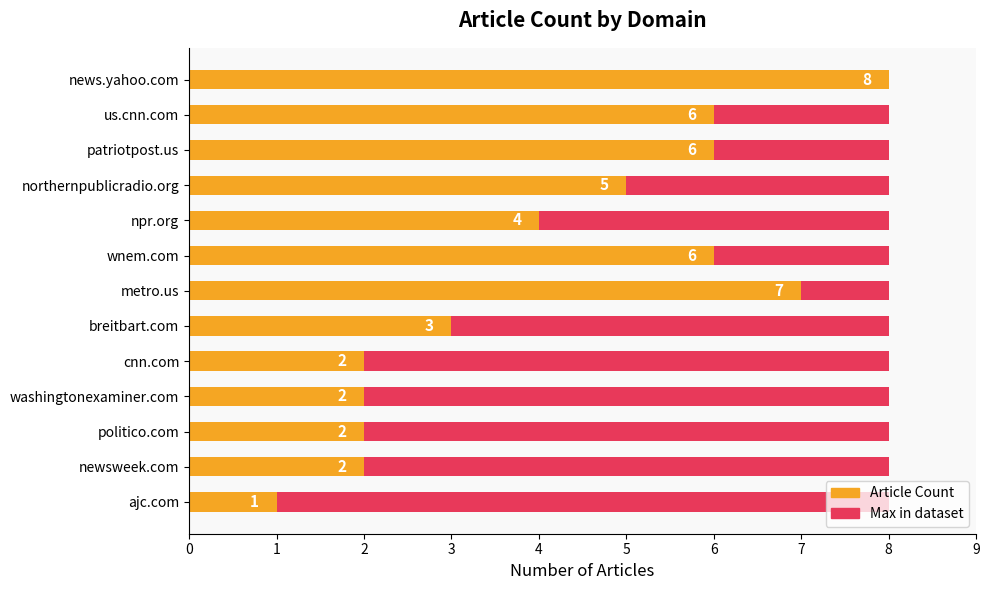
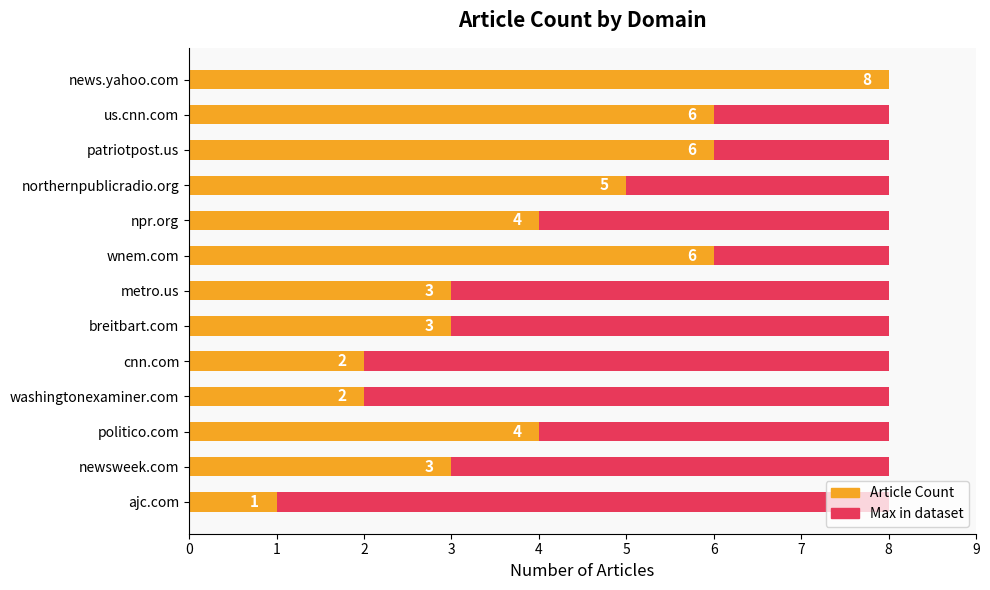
  {
    "Article Count": {
      "news.yahoo.com": 8,
-     "metro.us": 7,
-     "politico.com": 2,
-     "newsweek.com": 2
+     "metro.us": 3,
+     "politico.com": 4,
+     "newsweek.com": 3
    }
  }
